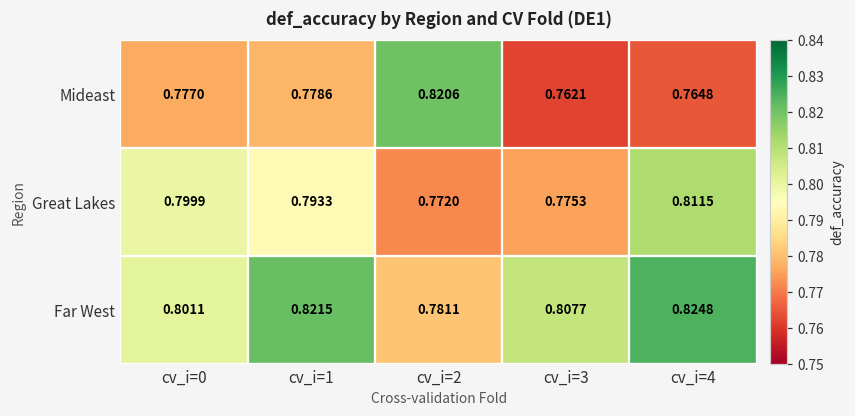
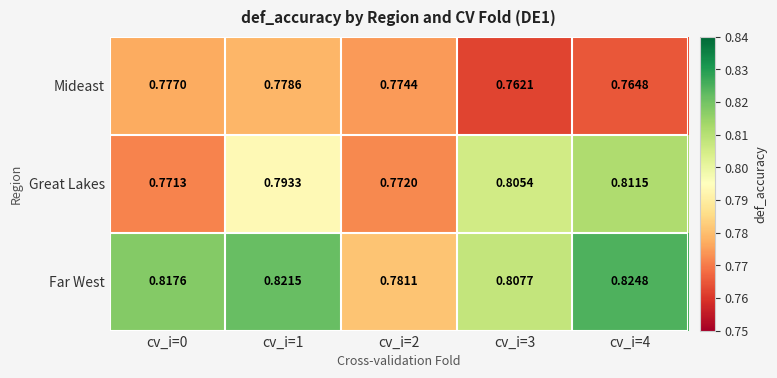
  {
    "Mideast": {
      "cv_i=0": 0.7770,
      "cv_i=1": 0.7786,
-     "cv_i=2": 0.8206,
+     "cv_i=2": 0.7744,
      "cv_i=3": 0.7621,
      "cv_i=4": 0.7648
    },
    "Great Lakes": {
-     "cv_i=0": 0.7999,
+     "cv_i=0": 0.7713,
      "cv_i=1": 0.7933,
      "cv_i=2": 0.7720,
-     "cv_i=3": 0.7753,
+     "cv_i=3": 0.8054,
      "cv_i=4": 0.8115
    },
    "Far West": {
-     "cv_i=0": 0.8011,
+     "cv_i=0": 0.8176,
      "cv_i=1": 0.8215,
      "cv_i=2": 0.7811,
      "cv_i=3": 0.8077,
      "cv_i=4": 0.8248
    }
  }
